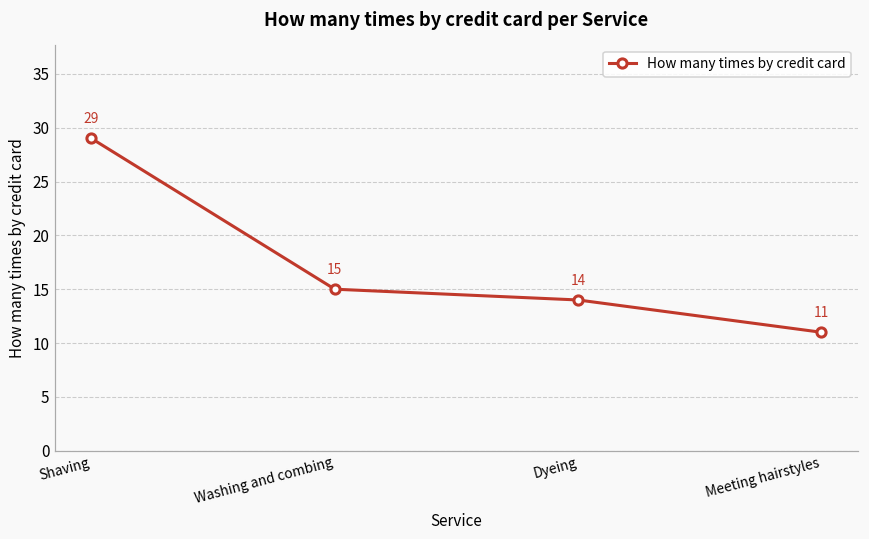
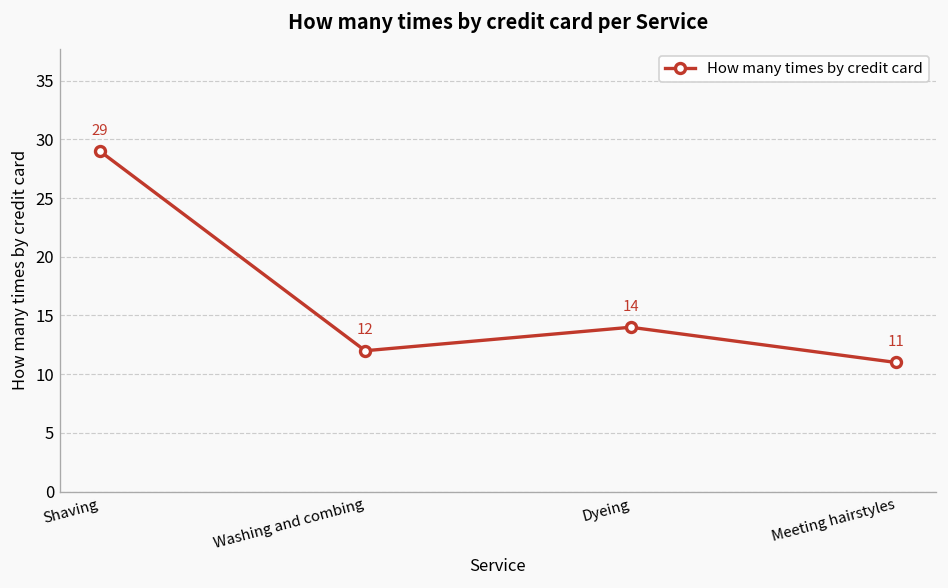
  {
    "Shaving": 29,
-   "Washing and combing": 15,
+   "Washing and combing": 12,
    "Dyeing": 14,
    "Meeting hairstyles": 11
  }
